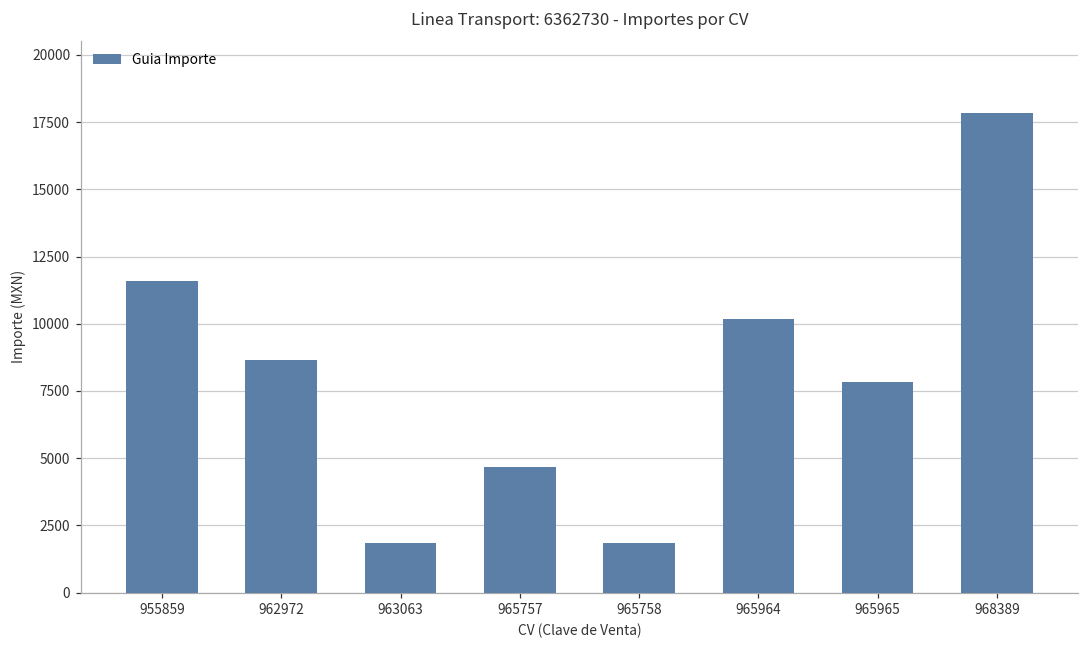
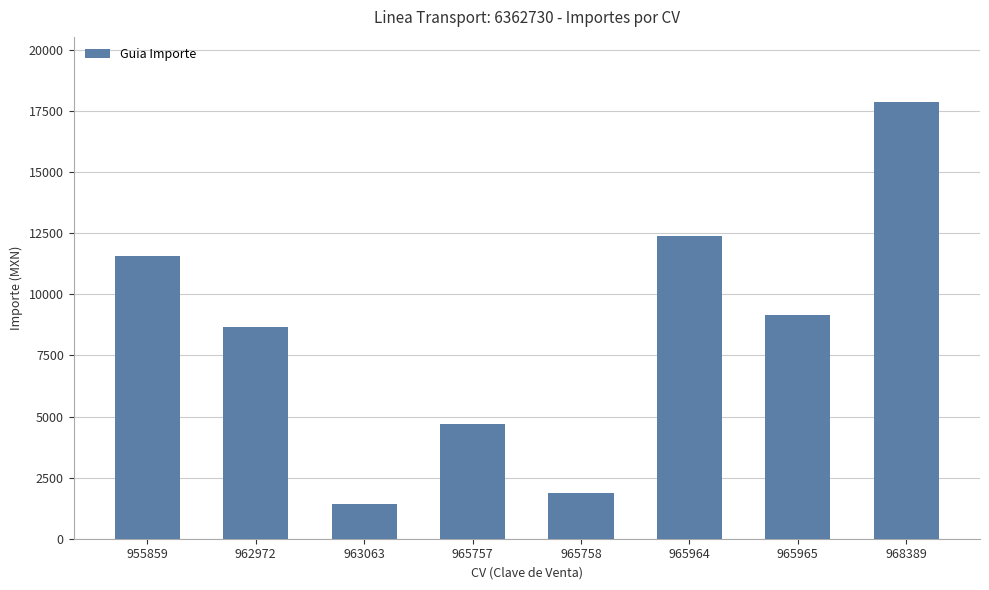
  {
    "955859": 11600,
    "962972": 8600,
-   "963063": 1900,
+   "963063": 1400,
    "965757": 4700,
    "965758": 1900,
-   "965964": 10200,
-   "965965": 7800,
+   "965964": 12400,
+   "965965": 9100,
    "968389": 17900
  }
